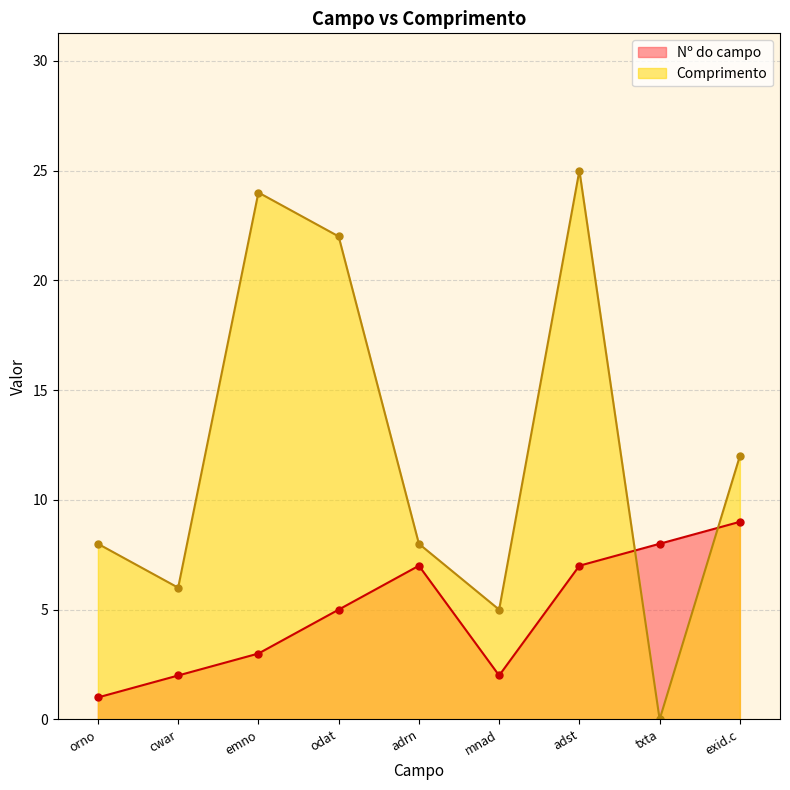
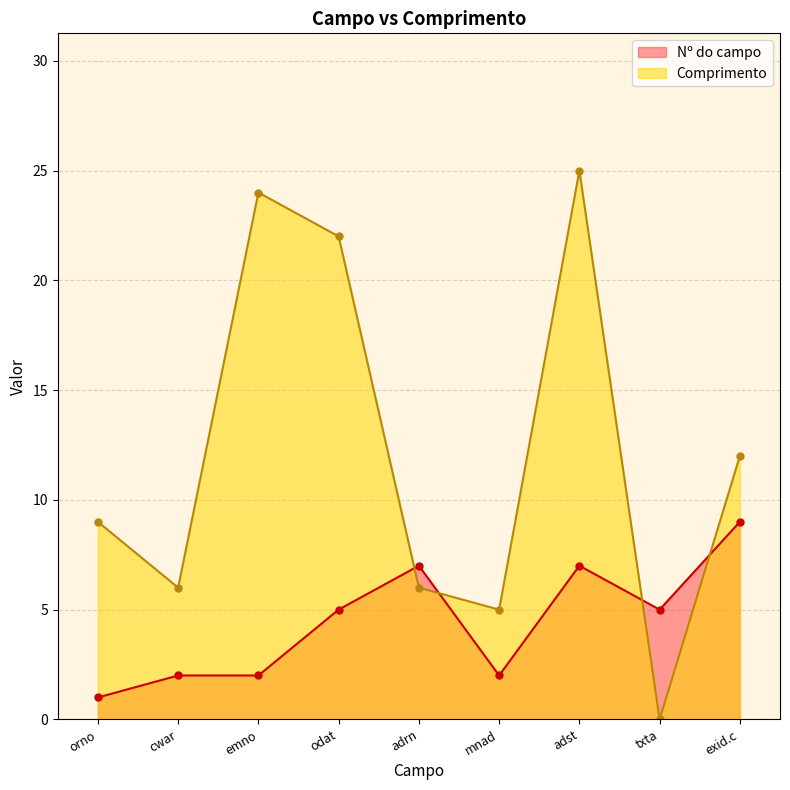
  {
    "Nº do campo": {
      "orno": 1,
      "cwar": 2,
-     "emno": 3,
+     "emno": 2,
      "odat": 5,
      "adrn": 7,
      "mnad": 2,
      "adst": 7,
-     "txta": 8,
+     "txta": 5,
      "exid.c": 9
    },
    "Comprimento": {
-     "orno": 8,
+     "orno": 9,
      "cwar": 6,
      "emno": 24,
      "odat": 22,
-     "adrn": 8,
+     "adrn": 6,
      "mnad": 5,
      "adst": 25,
      "txta": 0,
      "exid.c": 12
    }
  }
